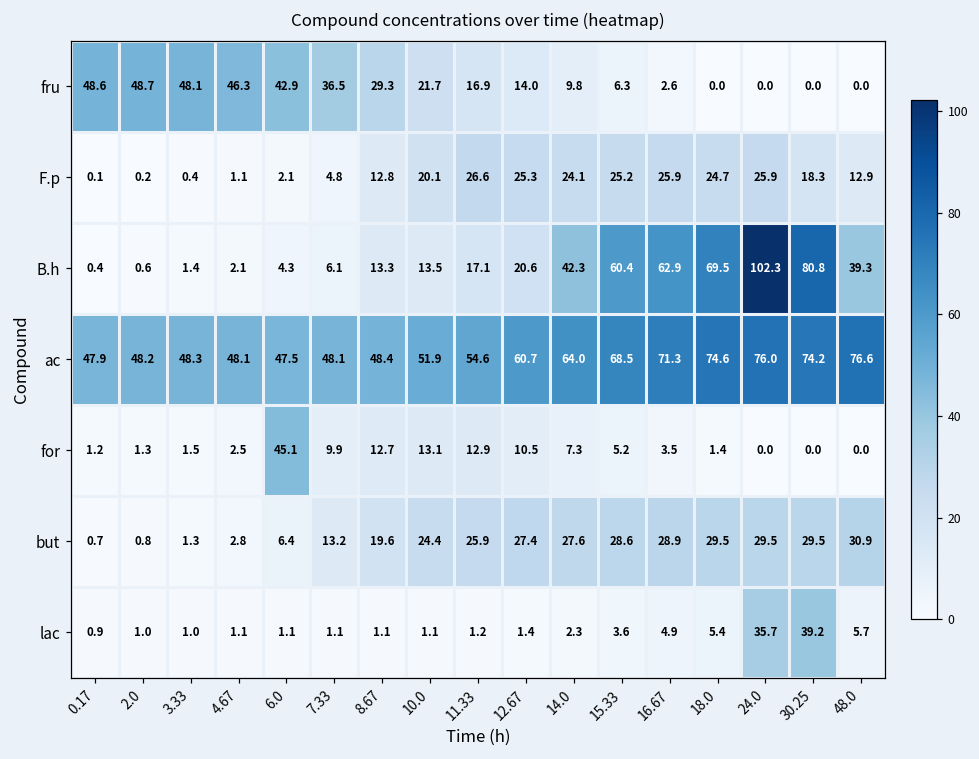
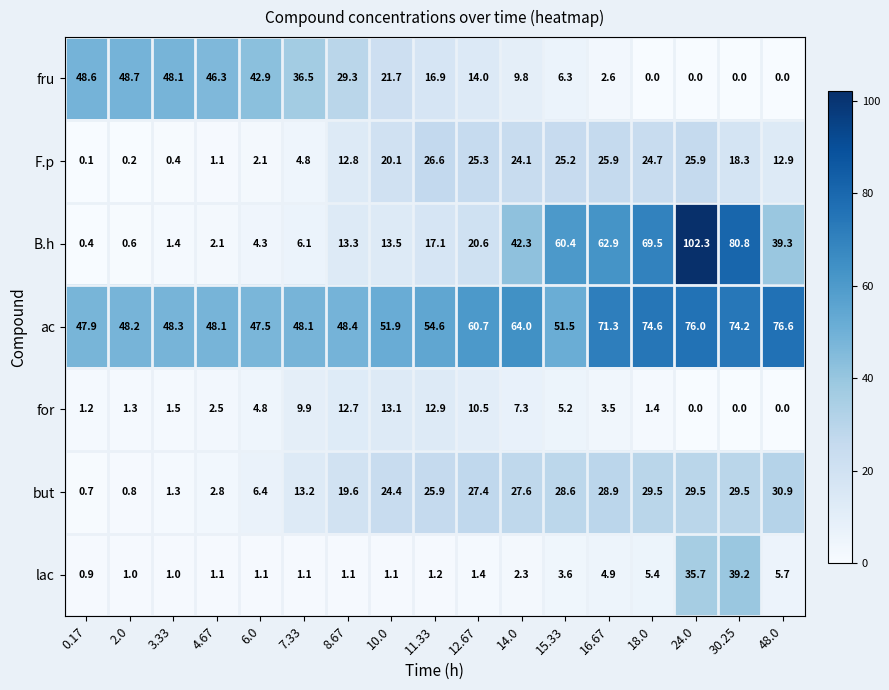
  {
    "fru": {
      "0.17": 48.6,
      "2.0": 48.7,
      "3.33": 48.1,
      "4.67": 46.3,
      "6.0": 42.9,
      "7.33": 36.5,
      "8.67": 29.3,
      "10.0": 21.7,
      "11.33": 16.9,
      "12.67": 14.0,
      "14.0": 9.8,
      "15.33": 6.3,
      "16.67": 2.6,
      "18.0": 0.0,
      "24.0": 0.0,
      "30.25": 0.0,
      "48.0": 0.0
    },
    "F.p": {
      "0.17": 0.1,
      "2.0": 0.2,
      "3.33": 0.4,
      "4.67": 1.1,
      "6.0": 2.1,
      "7.33": 4.8,
      "8.67": 12.8,
      "10.0": 20.1,
      "11.33": 26.6,
      "12.67": 25.3,
      "14.0": 24.1,
      "15.33": 25.2,
      "16.67": 25.9,
      "18.0": 24.7,
      "24.0": 25.9,
      "30.25": 18.3,
      "48.0": 12.9
    },
    "B.h": {
      "0.17": 0.4,
      "2.0": 0.6,
      "3.33": 1.4,
      "4.67": 2.1,
      "6.0": 4.3,
      "7.33": 6.1,
      "8.67": 13.3,
      "10.0": 13.5,
      "11.33": 17.1,
      "12.67": 20.6,
      "14.0": 42.3,
      "15.33": 60.4,
      "16.67": 62.9,
      "18.0": 69.5,
      "24.0": 102.3,
      "30.25": 80.8,
      "48.0": 39.3
    },
    "ac": {
      "0.17": 47.9,
      "2.0": 48.2,
      "3.33": 48.3,
      "4.67": 48.1,
      "6.0": 47.5,
      "7.33": 48.1,
      "8.67": 48.4,
      "10.0": 51.9,
      "11.33": 54.6,
      "12.67": 60.7,
      "14.0": 64.0,
-     "15.33": 68.5,
+     "15.33": 51.5,
      "16.67": 71.3,
      "18.0": 74.6,
      "24.0": 76.0,
      "30.25": 74.2,
      "48.0": 76.6
    },
    "for": {
      "0.17": 1.2,
      "2.0": 1.3,
      "3.33": 1.5,
      "4.67": 2.5,
-     "6.0": 45.1,
+     "6.0": 4.8,
      "7.33": 9.9,
      "8.67": 12.7,
      "10.0": 13.1,
      "11.33": 12.9,
      "12.67": 10.5,
      "14.0": 7.3,
      "15.33": 5.2,
      "16.67": 3.5,
      "18.0": 1.4,
      "24.0": 0.0,
      "30.25": 0.0,
      "48.0": 0.0
    },
    "but": {
      "0.17": 0.7,
      "2.0": 0.8,
      "3.33": 1.3,
      "4.67": 2.8,
      "6.0": 6.4,
      "7.33": 13.2,
      "8.67": 19.6,
      "10.0": 24.4,
      "11.33": 25.9,
      "12.67": 27.4,
      "14.0": 27.6,
      "15.33": 28.6,
      "16.67": 28.9,
      "18.0": 29.5,
      "24.0": 29.5,
      "30.25": 29.5,
      "48.0": 30.9
    },
    "lac": {
      "0.17": 0.9,
      "2.0": 1.0,
      "3.33": 1.0,
      "4.67": 1.1,
      "6.0": 1.1,
      "7.33": 1.1,
      "8.67": 1.1,
      "10.0": 1.1,
      "11.33": 1.2,
      "12.67": 1.4,
      "14.0": 2.3,
      "15.33": 3.6,
      "16.67": 4.9,
      "18.0": 5.4,
      "24.0": 35.7,
      "30.25": 39.2,
      "48.0": 5.7
    }
  }
